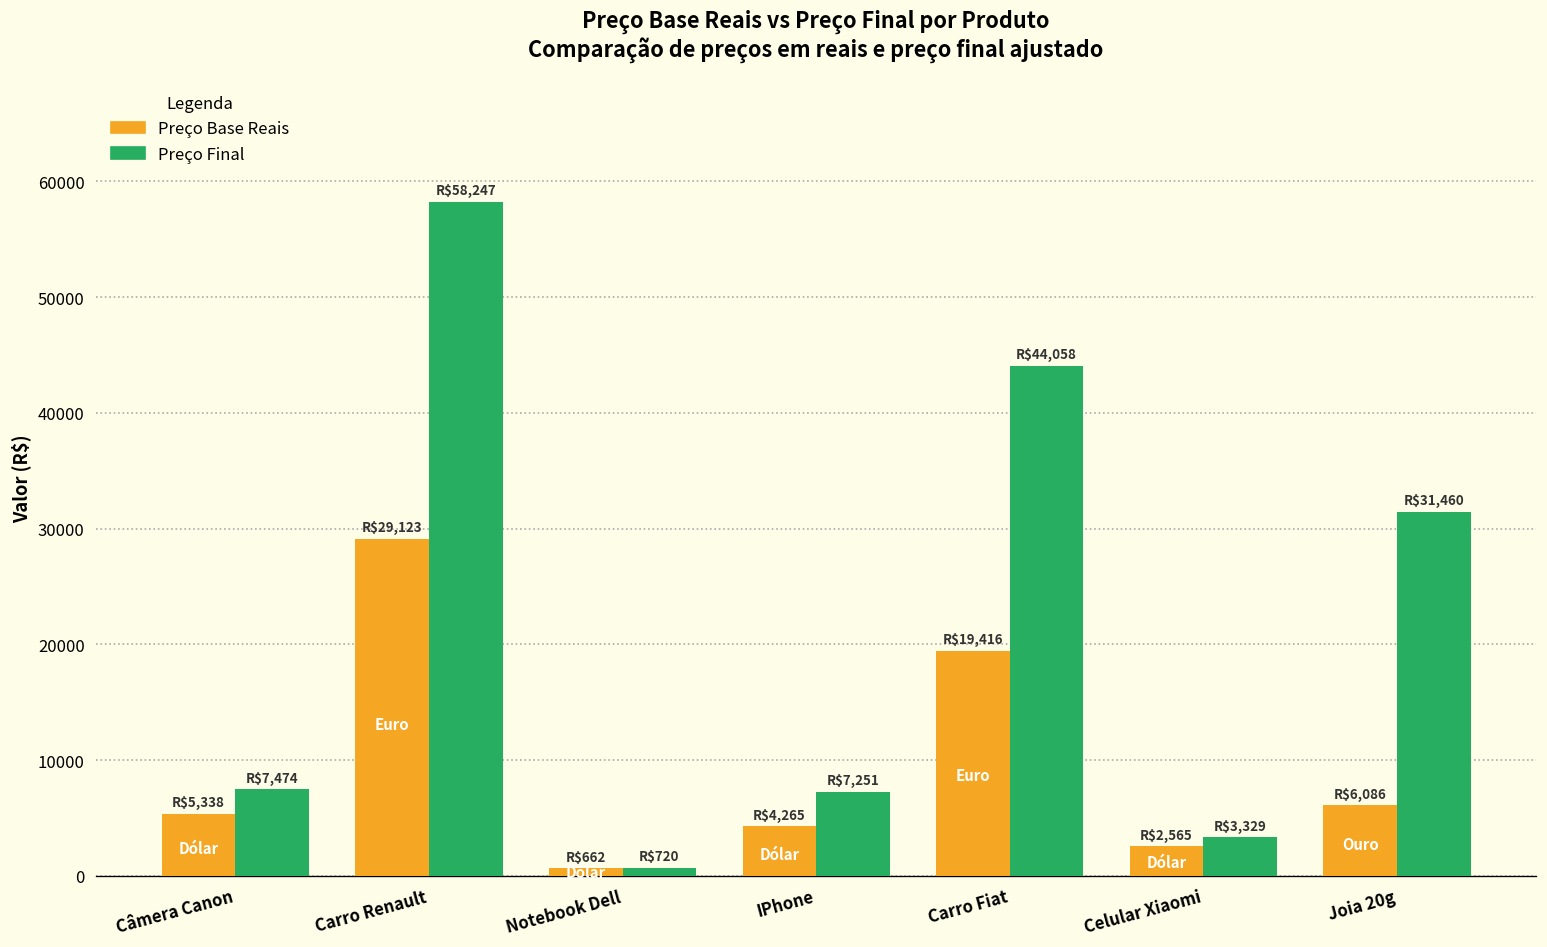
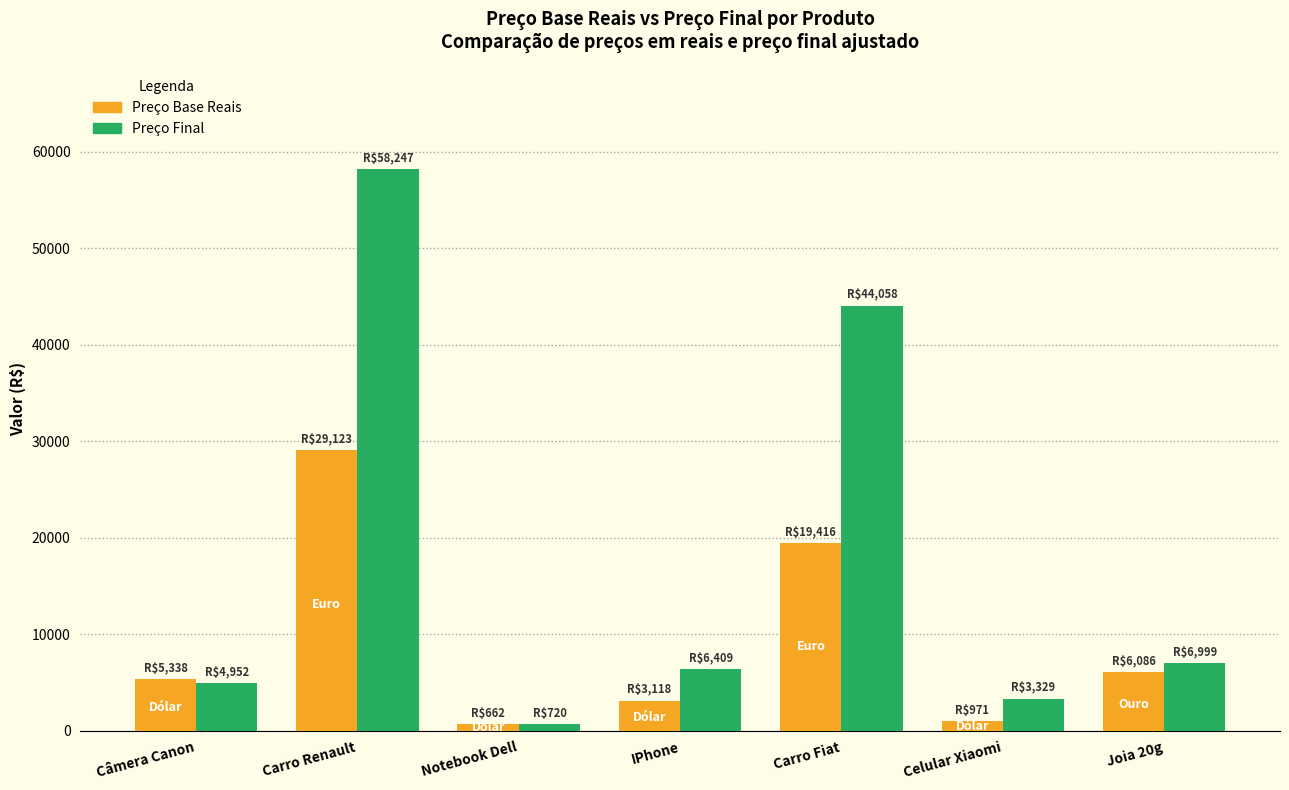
  {
    "Preço Base Reais": {
      "Câmera Canon": "$5,338",
      "Carro Renault": "$29,123",
      "Notebook Dell": "$662",
-     "IPhone": "$4,265",
+     "IPhone": "$3,118",
      "Carro Fiat": "$19,416",
-     "Celular Xiaomi": "$2,565",
+     "Celular Xiaomi": "$971",
      "Joia 20g": "$6,086"
    },
    "Preço Final": {
-     "Câmera Canon": "$7,474",
+     "Câmera Canon": "$4,952",
      "Carro Renault": "$58,247",
      "Notebook Dell": "$720",
-     "IPhone": "$7,251",
+     "IPhone": "$6,409",
      "Carro Fiat": "$44,058",
      "Celular Xiaomi": "$3,329",
-     "Joia 20g": "$31,460"
+     "Joia 20g": "$6,999"
    }
  }
